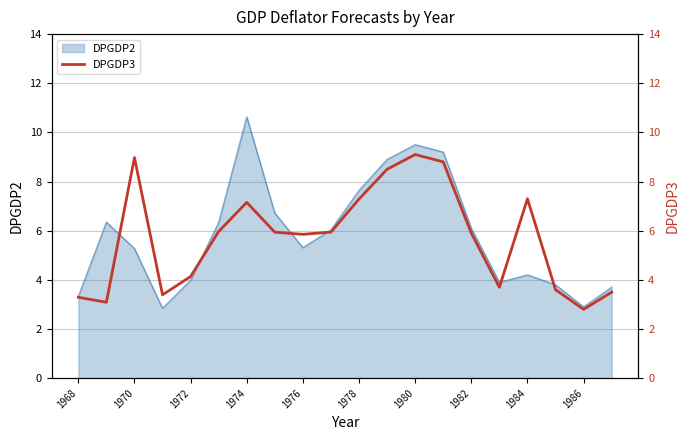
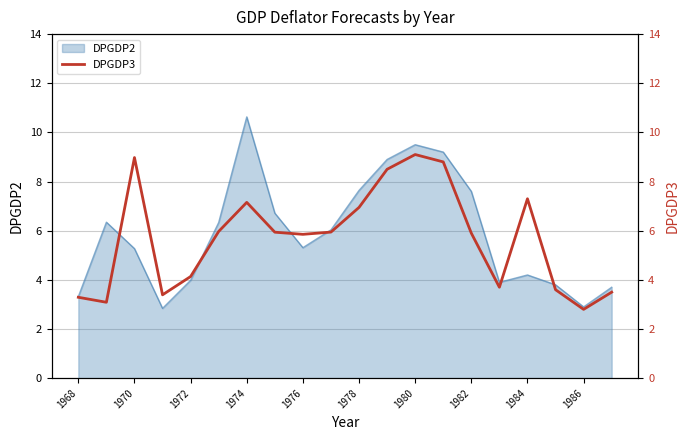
  {
    "DPGDP2": {
      "1968": 3.3,
      "1970": 5.3,
      "1972": 4.0,
      "1974": 10.6,
      "1976": 5.3,
      "1978": 7.6,
      "1980": 9.5,
-     "1982": 6.1,
+     "1982": 7.6,
      "1984": 4.2,
      "1986": 2.9
    },
    "DPGDP3": {
      "1968": 3.3,
      "1970": 9.0,
      "1972": 4.1,
      "1974": 7.2,
      "1976": 5.9,
-     "1978": 7.3,
+     "1978": 6.9,
      "1980": 9.1,
      "1982": 5.9,
      "1984": 7.3,
      "1986": 2.8
    }
  }
